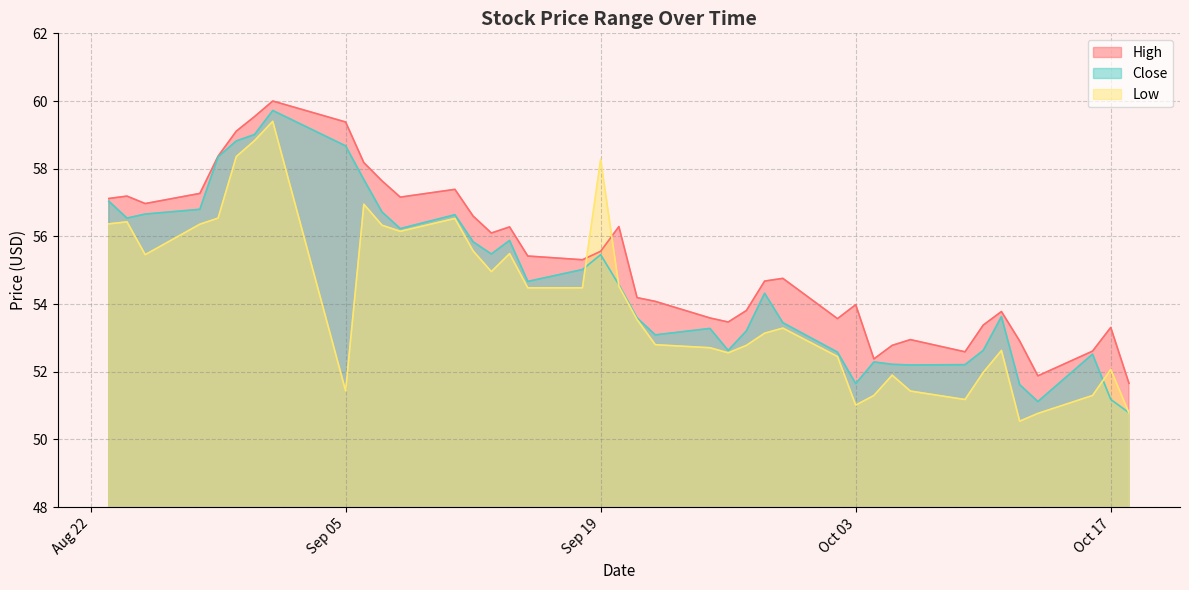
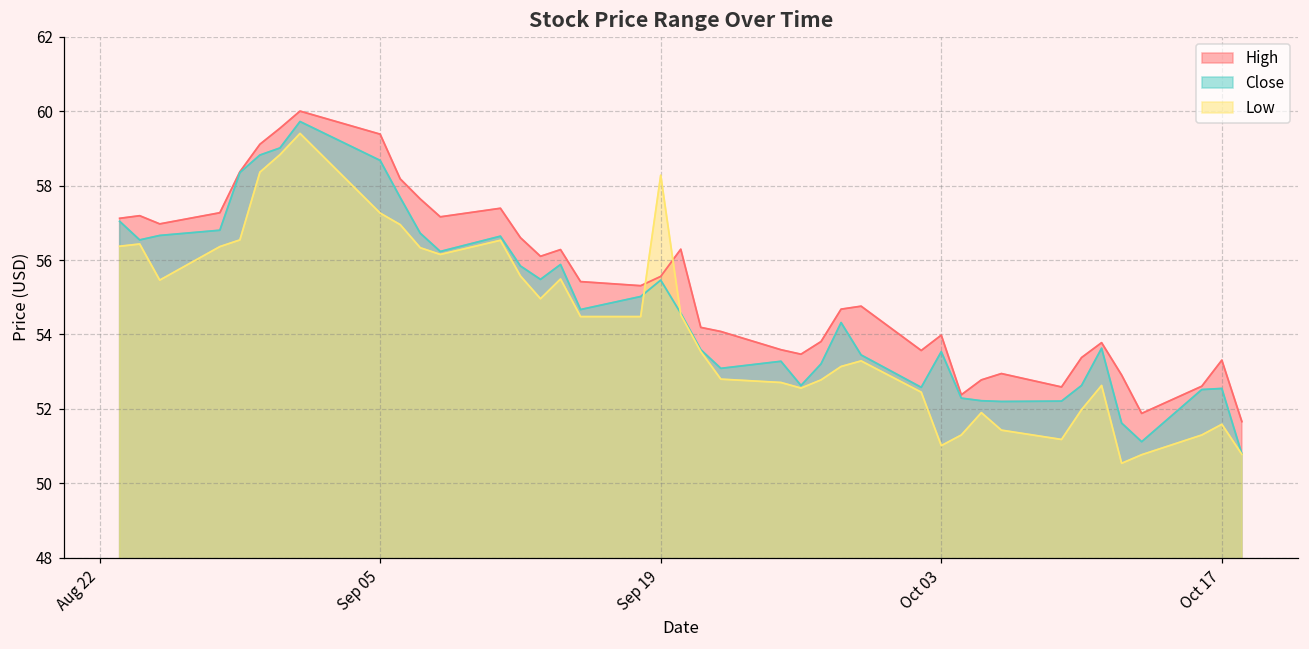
  {
    "High": {
      "Sep 05": 59.4,
      "Sep 19": 55.6,
      "Oct 03": 54.0,
      "Oct 17": 53.3
    },
    "Close": {
      "Sep 05": 58.7,
      "Sep 19": 55.5,
-     "Oct 03": 51.7,
-     "Oct 17": 51.2
+     "Oct 03": 53.5,
+     "Oct 17": 52.5
    },
    "Low": {
-     "Sep 05": 51.4,
+     "Sep 05": 57.3,
      "Sep 19": 58.3,
      "Oct 03": 51.0,
-     "Oct 17": 52.1
+     "Oct 17": 51.6
    }
  }
